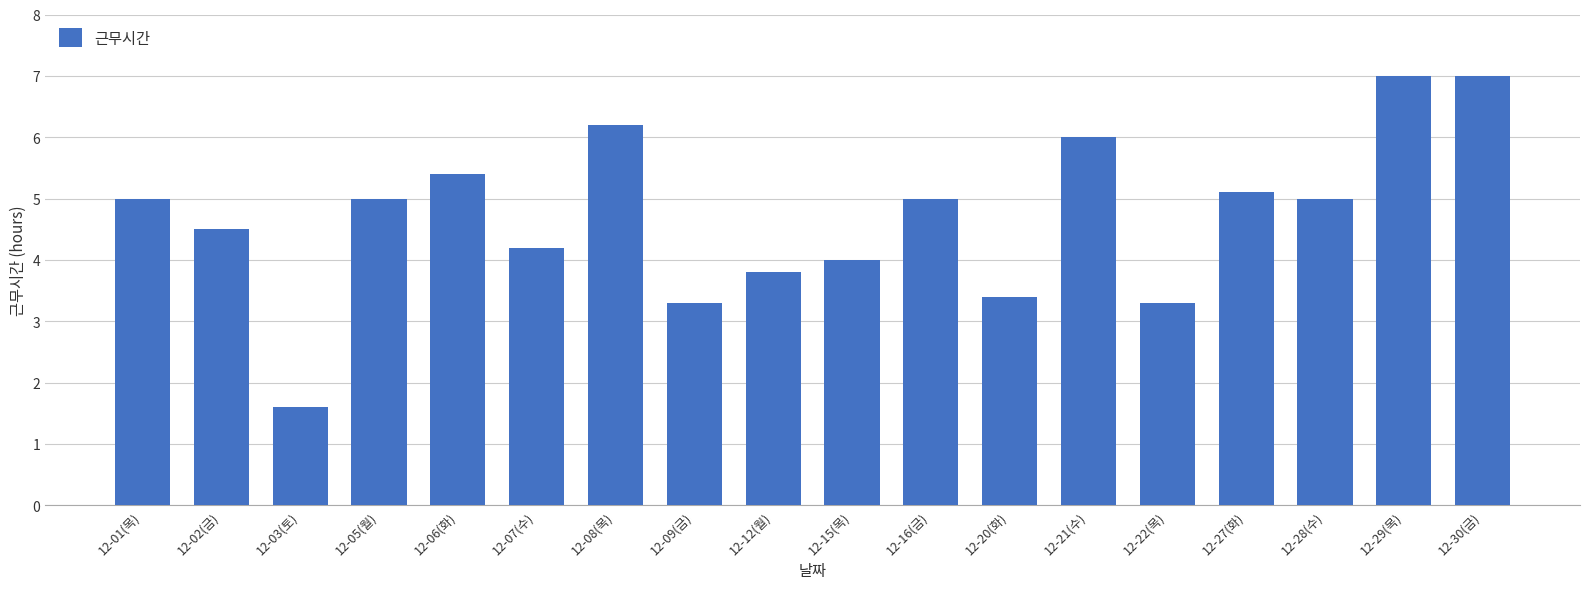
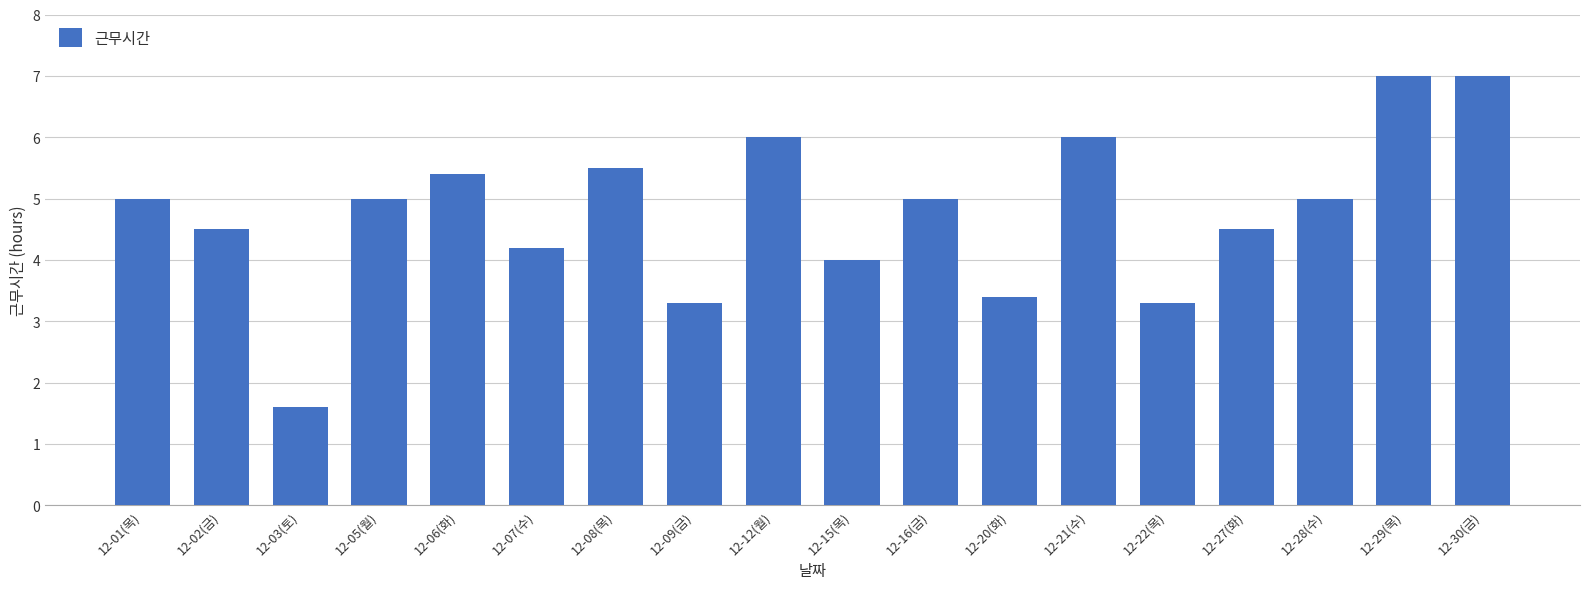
  {
    "12-01(목)": 5.0,
    "12-02(금)": 4.5,
    "12-03(토)": 1.6,
    "12-05(월)": 5.0,
    "12-06(화)": 5.4,
    "12-07(수)": 4.2,
-   "12-08(목)": 6.2,
+   "12-08(목)": 5.5,
    "12-09(금)": 3.3,
-   "12-12(월)": 3.8,
+   "12-12(월)": 6.0,
    "12-15(목)": 4.0,
    "12-16(금)": 5.0,
    "12-20(화)": 3.4,
    "12-21(수)": 6.0,
    "12-22(목)": 3.3,
-   "12-27(화)": 5.1,
+   "12-27(화)": 4.5,
    "12-28(수)": 5.0,
    "12-29(목)": 7.0,
    "12-30(금)": 7.0
  }
